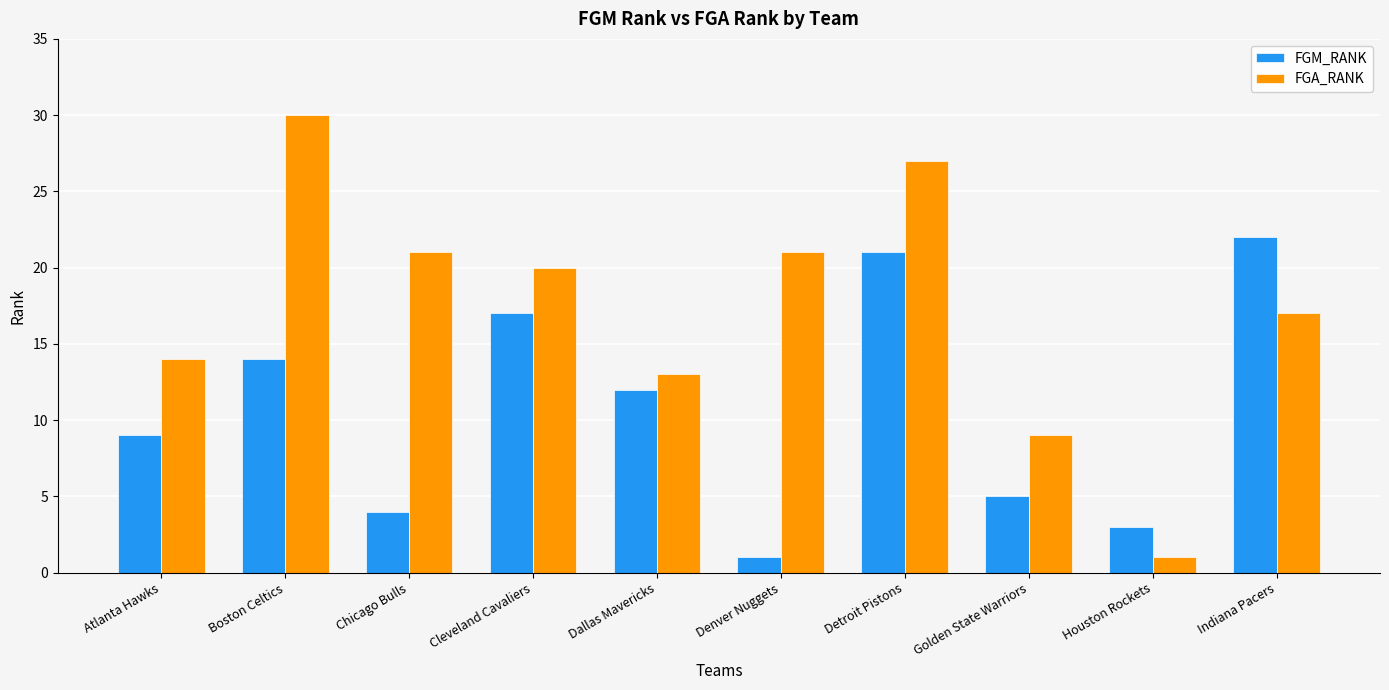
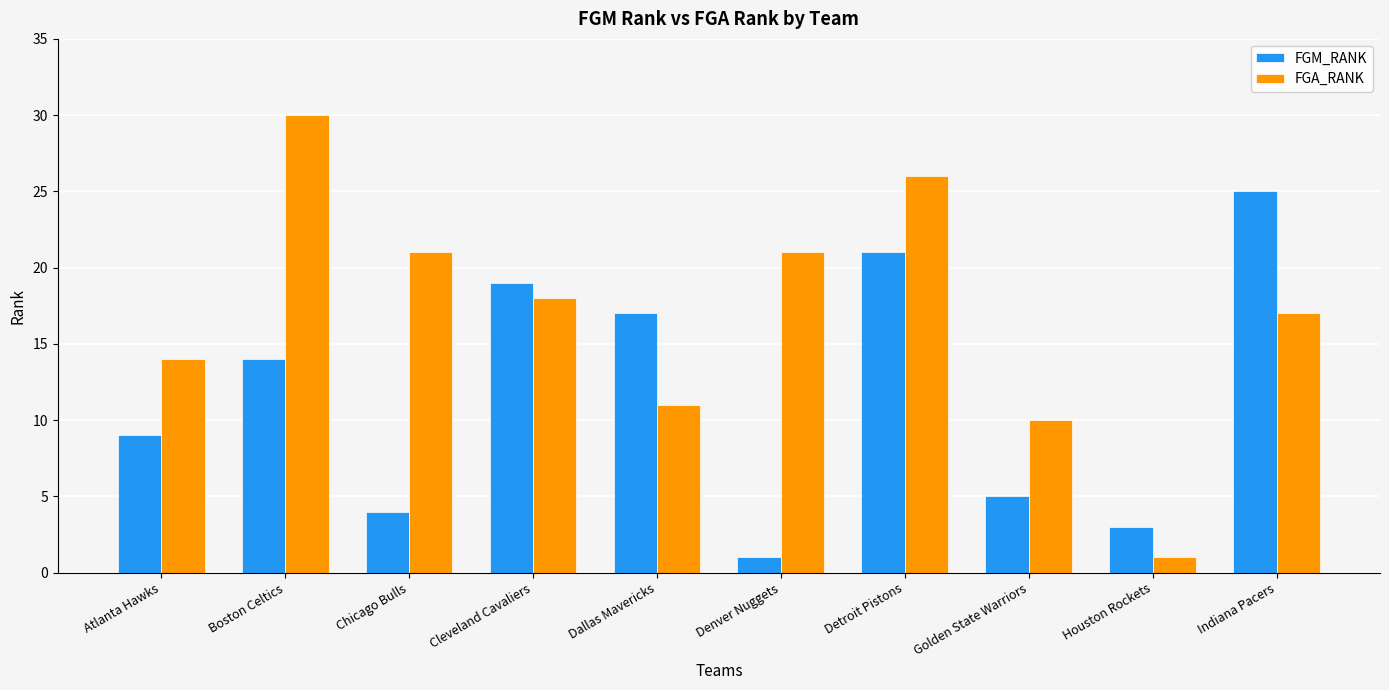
  {
    "FGM_RANK": {
      "Atlanta Hawks": 9,
      "Boston Celtics": 14,
      "Chicago Bulls": 4,
-     "Cleveland Cavaliers": 17,
-     "Dallas Mavericks": 12,
+     "Cleveland Cavaliers": 19,
+     "Dallas Mavericks": 17,
      "Denver Nuggets": 1,
      "Detroit Pistons": 21,
      "Golden State Warriors": 5,
      "Houston Rockets": 3,
-     "Indiana Pacers": 22
+     "Indiana Pacers": 25
    },
    "FGA_RANK": {
      "Atlanta Hawks": 14,
      "Boston Celtics": 30,
      "Chicago Bulls": 21,
-     "Cleveland Cavaliers": 20,
-     "Dallas Mavericks": 13,
+     "Cleveland Cavaliers": 18,
+     "Dallas Mavericks": 11,
      "Denver Nuggets": 21,
-     "Detroit Pistons": 27,
-     "Golden State Warriors": 9,
+     "Detroit Pistons": 26,
+     "Golden State Warriors": 10,
      "Houston Rockets": 1,
      "Indiana Pacers": 17
    }
  }
